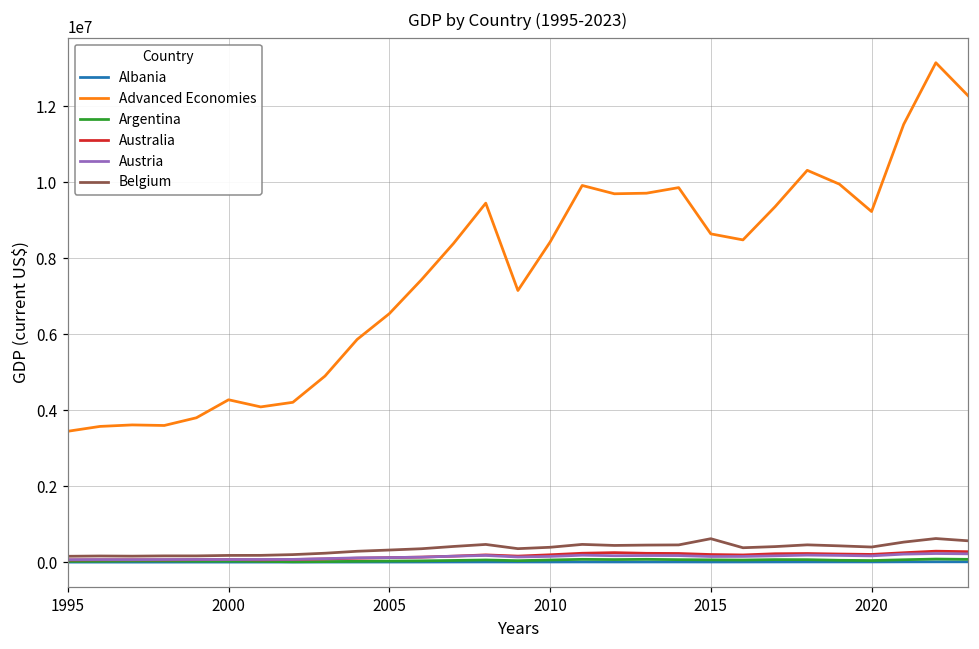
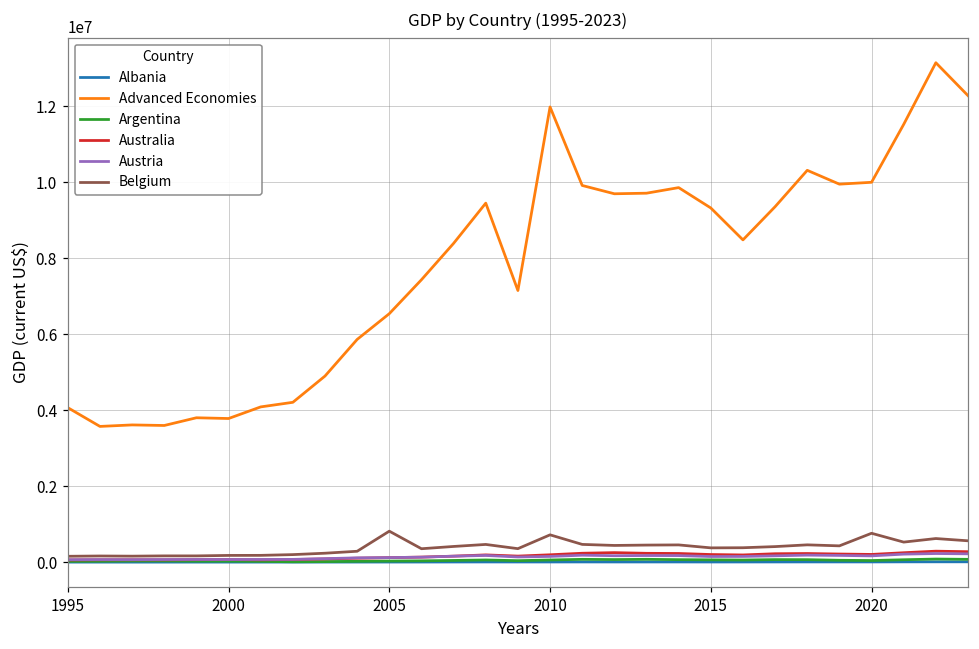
  {
    "Advanced Economies": {
-     "1995": 3400000,
-     "2000": 4300000,
+     "1995": 4100000,
+     "2000": 3800000,
      "2005": 6500000,
-     "2010": 8400000,
-     "2015": 8600000,
-     "2020": 9200000
+     "2010": 12000000,
+     "2015": 9300000,
+     "2020": 10000000
    },
    "Belgium": {
      "1995": 200000,
      "2000": 200000,
-     "2005": 300000,
-     "2010": 400000,
-     "2015": 600000,
-     "2020": 400000
+     "2005": 800000,
+     "2010": 700000,
+     "2015": 400000,
+     "2020": 800000
    }
  }
